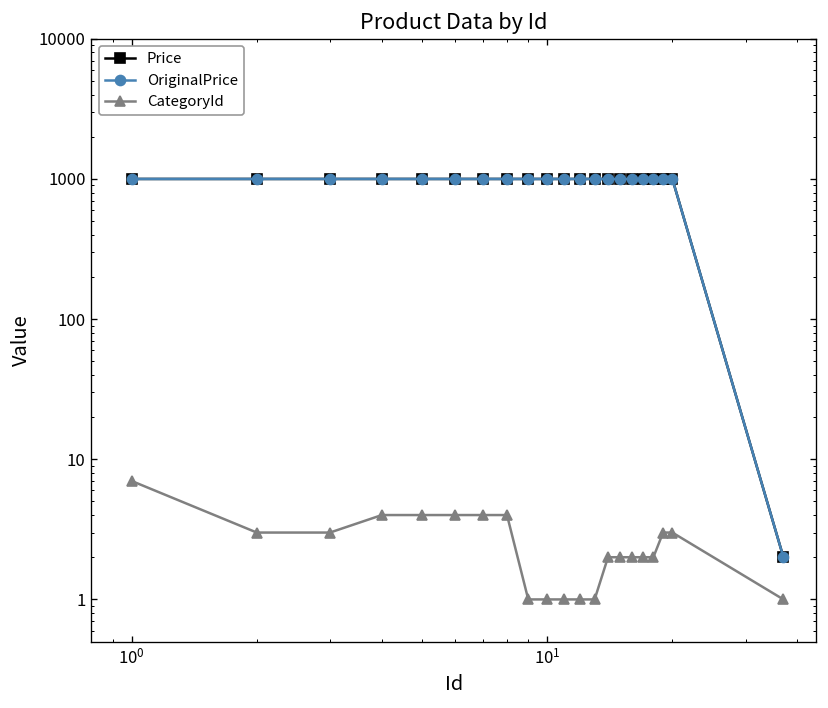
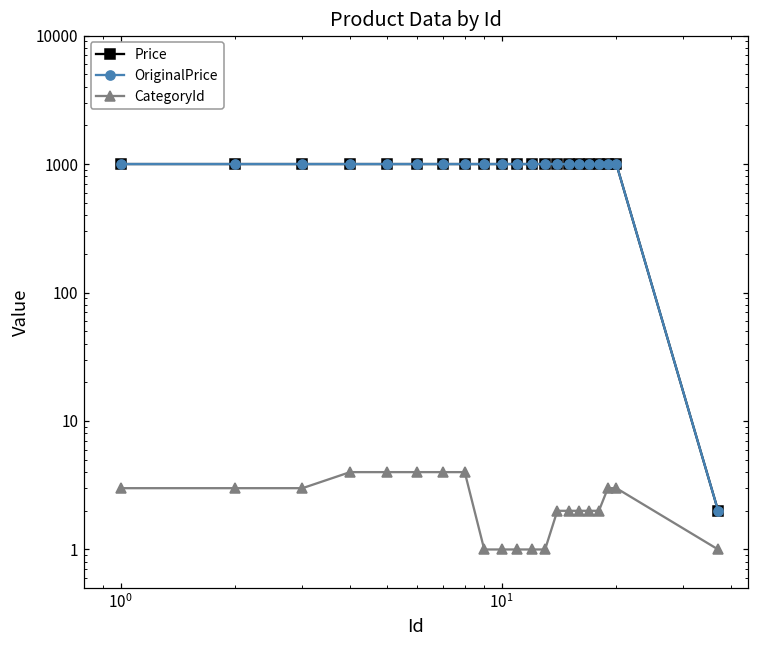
  {
    "OriginalPrice": {
      "10^0": 1000,
      "10^1": 1000
    },
    "CategoryId": {
-     "10^0": 7,
+     "10^0": 3,
      "10^1": 1
    }
  }
